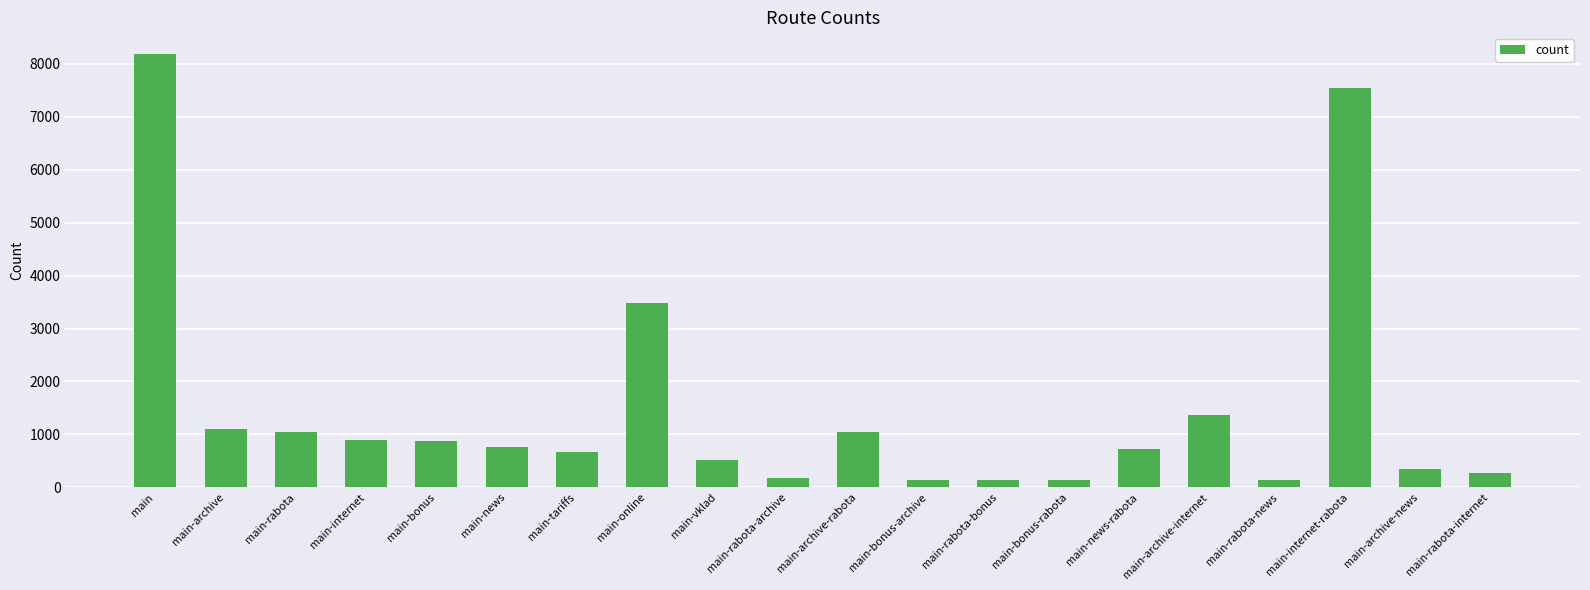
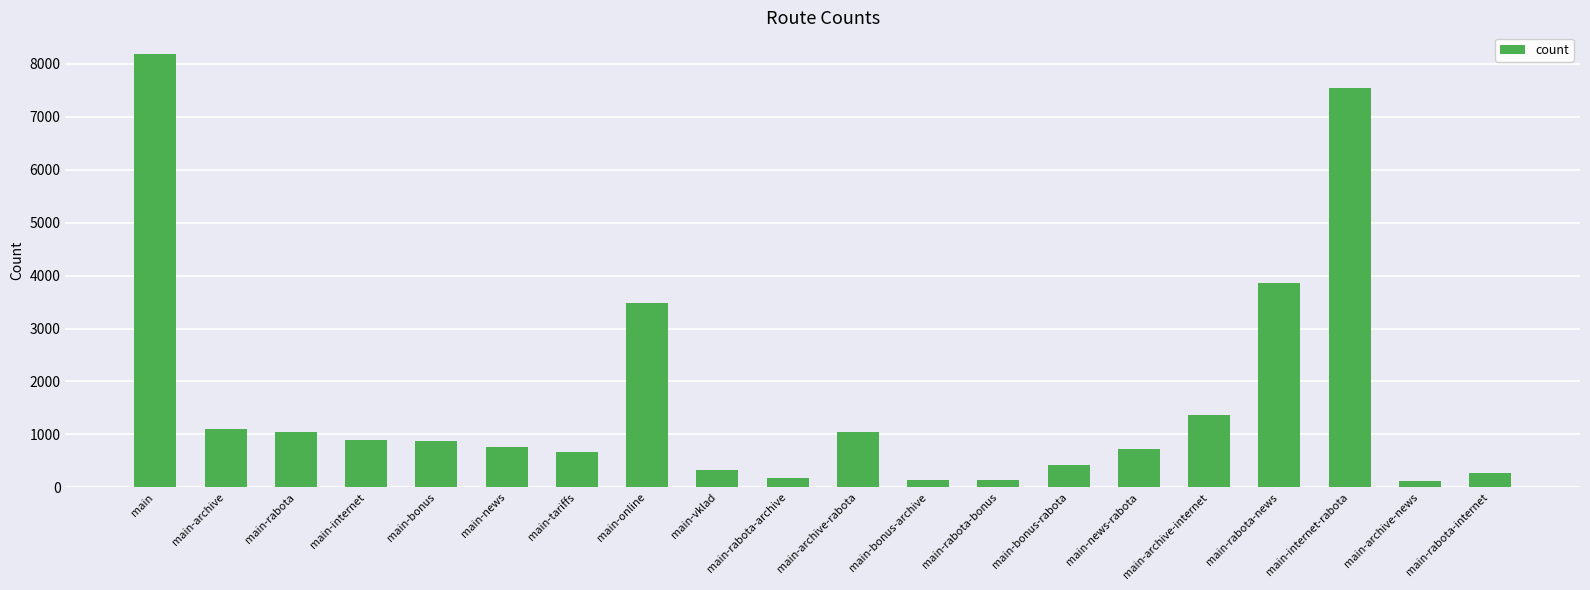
  {
    "main": 8200,
    "main-archive": 1100,
    "main-rabota": 1000,
    "main-internet": 900,
    "main-bonus": 900,
    "main-news": 800,
    "main-tariffs": 700,
    "main-online": 3500,
-   "main-vklad": 500,
+   "main-vklad": 300,
    "main-rabota-archive": 200,
    "main-archive-rabota": 1000,
    "main-bonus-archive": 100,
    "main-rabota-bonus": 100,
-   "main-bonus-rabota": 100,
+   "main-bonus-rabota": 400,
    "main-news-rabota": 700,
    "main-archive-internet": 1400,
-   "main-rabota-news": 100,
+   "main-rabota-news": 3900,
    "main-internet-rabota": 7500,
-   "main-archive-news": 300,
+   "main-archive-news": 100,
    "main-rabota-internet": 300
  }
